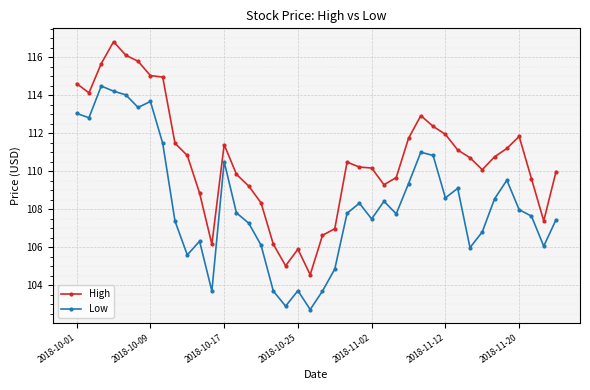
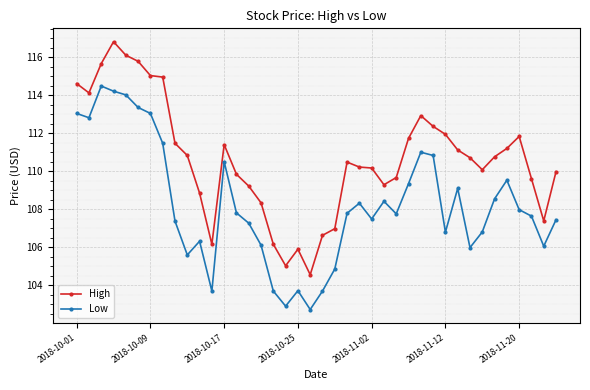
  {
    "High": {
      "2018-10-01": 114.6,
      "2018-10-09": 115.0,
      "2018-10-17": 111.4,
      "2018-10-25": 105.9,
      "2018-11-02": 110.2,
      "2018-11-12": 111.9,
      "2018-11-20": 111.8
    },
    "Low": {
      "2018-10-01": 113.0,
-     "2018-10-09": 113.7,
+     "2018-10-09": 113.0,
      "2018-10-17": 110.5,
      "2018-10-25": 103.7,
      "2018-11-02": 107.5,
-     "2018-11-12": 108.6,
+     "2018-11-12": 106.8,
      "2018-11-20": 108.0
    }
  }
